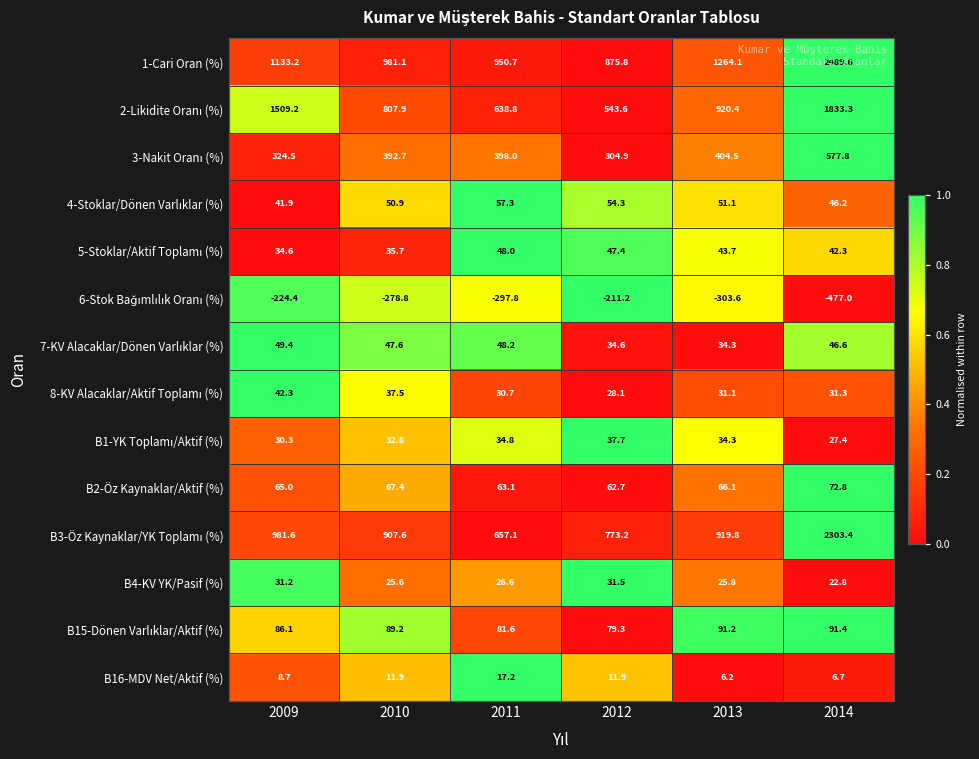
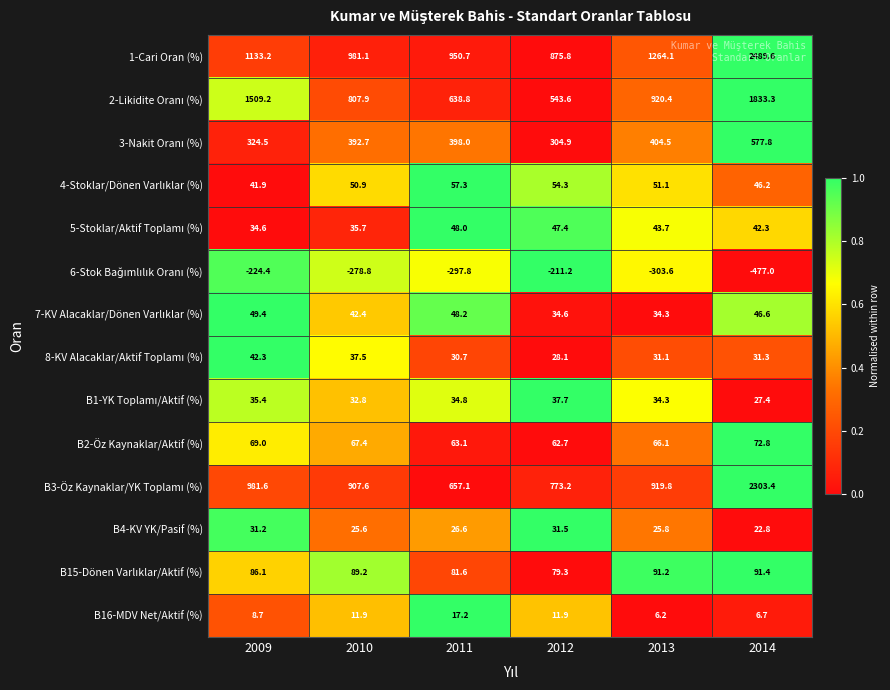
  {
    "1-Cari Oran (%)": {
      "2009": 1133.2,
      "2010": 981.1,
      "2011": 950.7,
      "2012": 875.8,
      "2013": 1264.1
    },
    "2-Likidite Oranı (%)": {
      "2009": 1509.2,
      "2010": 807.9,
      "2011": 638.8,
      "2012": 543.6,
      "2013": 920.4,
      "2014": 1833.3
    },
    "3-Nakit Oranı (%)": {
      "2009": 324.5,
      "2010": 392.7,
      "2011": 398.0,
      "2012": 304.9,
      "2013": 404.5,
      "2014": 577.8
    },
    "4-Stoklar/Dönen Varlıklar (%)": {
      "2009": 41.9,
      "2010": 50.9,
      "2011": 57.3,
      "2012": 54.3,
      "2013": 51.1,
      "2014": 46.2
    },
    "5-Stoklar/Aktif Toplamı (%)": {
      "2009": 34.6,
      "2010": 35.7,
      "2011": 48.0,
      "2012": 47.4,
      "2013": 43.7,
      "2014": 42.3
    },
    "6-Stok Bağımlılık Oranı (%)": {
      "2009": -224.4,
      "2010": -278.8,
      "2011": -297.8,
      "2012": -211.2,
      "2013": -303.6,
      "2014": -477.0
    },
    "7-KV Alacaklar/Dönen Varlıklar (%)": {
      "2009": 49.4,
-     "2010": 47.6,
+     "2010": 42.4,
      "2011": 48.2,
      "2012": 34.6,
      "2013": 34.3,
      "2014": 46.6
    },
    "8-KV Alacaklar/Aktif Toplamı (%)": {
      "2009": 42.3,
      "2010": 37.5,
      "2011": 30.7,
      "2012": 28.1,
      "2013": 31.1,
      "2014": 31.3
    },
    "B1-YK Toplamı/Aktif (%)": {
-     "2009": 30.3,
+     "2009": 35.4,
      "2010": 32.8,
      "2011": 34.8,
      "2012": 37.7,
      "2013": 34.3,
      "2014": 27.4
    },
    "B2-Öz Kaynaklar/Aktif (%)": {
-     "2009": 65.0,
+     "2009": 69.0,
      "2010": 67.4,
      "2011": 63.1,
      "2012": 62.7,
      "2013": 66.1,
      "2014": 72.8
    },
    "B3-Öz Kaynaklar/YK Toplamı (%)": {
      "2009": 981.6,
      "2010": 907.6,
      "2011": 657.1,
      "2012": 773.2,
      "2013": 919.8,
      "2014": 2303.4
    },
    "B4-KV YK/Pasif (%)": {
      "2009": 31.2,
      "2010": 25.6,
      "2011": 26.6,
      "2012": 31.5,
      "2013": 25.8,
      "2014": 22.8
    },
    "B15-Dönen Varlıklar/Aktif (%)": {
      "2009": 86.1,
      "2010": 89.2,
      "2011": 81.6,
      "2012": 79.3,
      "2013": 91.2,
      "2014": 91.4
    },
    "B16-MDV Net/Aktif (%)": {
      "2009": 8.7,
      "2010": 11.9,
      "2011": 17.2,
      "2012": 11.9,
      "2013": 6.2,
      "2014": 6.7
    }
  }
